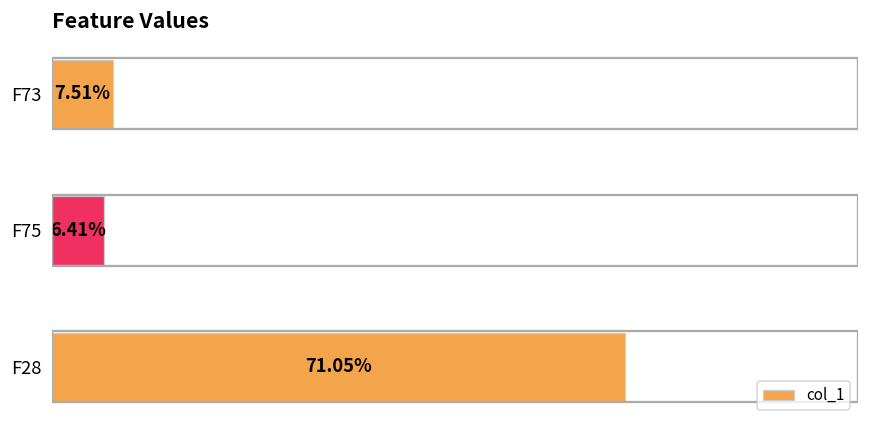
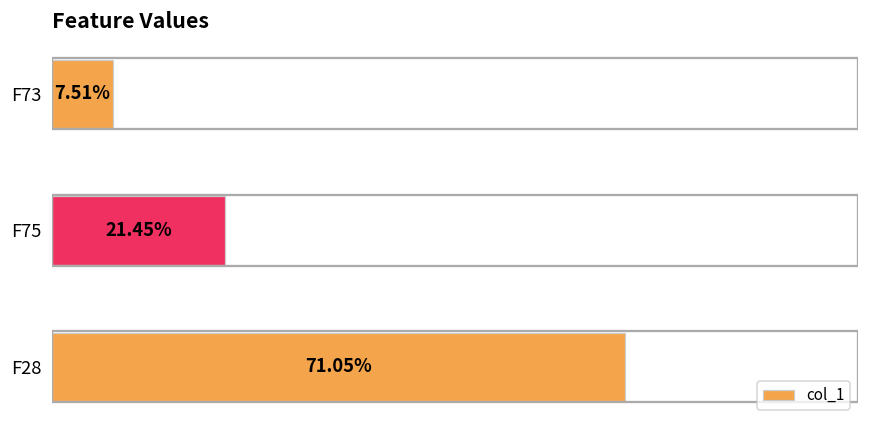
  {
    "F73": "7.51%",
-   "F75": "6.41%",
+   "F75": "21.45%",
    "F28": "71.05%"
  }
